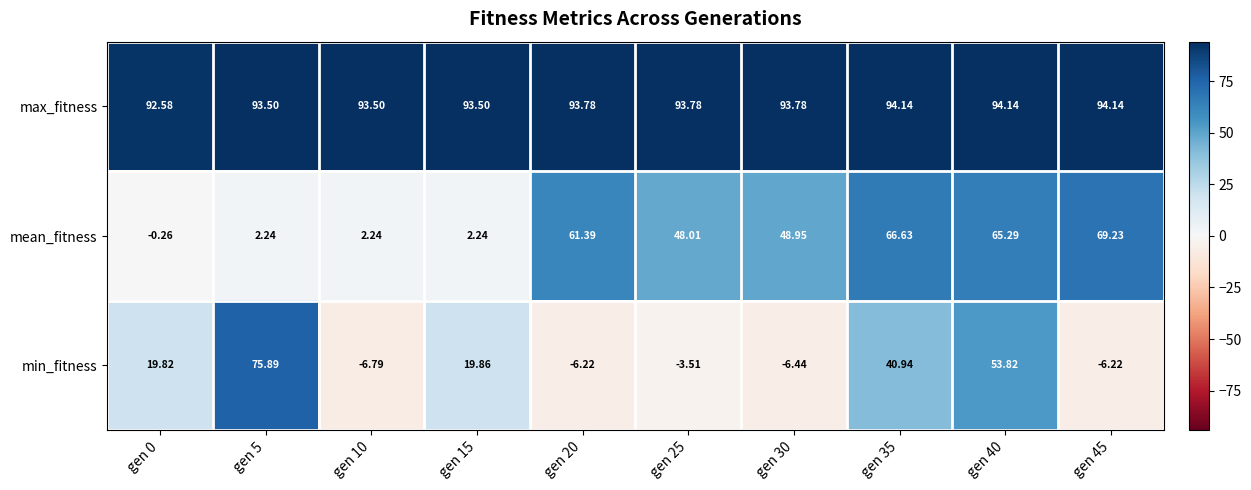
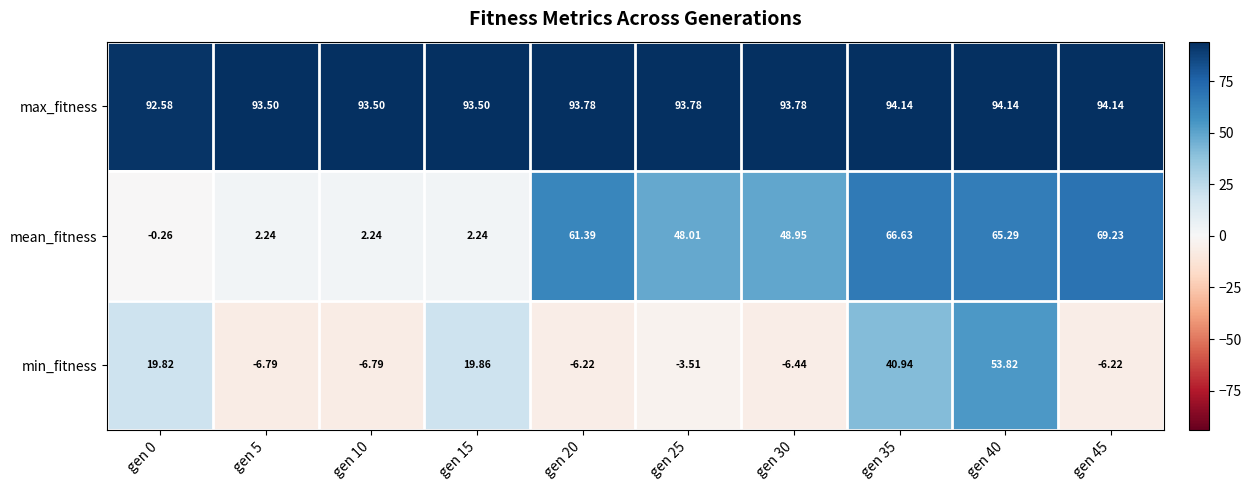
  {
    "max_fitness": {
      "gen 0": 92.58,
      "gen 5": 93.50,
      "gen 10": 93.50,
      "gen 15": 93.50,
      "gen 20": 93.78,
      "gen 25": 93.78,
      "gen 30": 93.78,
      "gen 35": 94.14,
      "gen 40": 94.14,
      "gen 45": 94.14
    },
    "mean_fitness": {
      "gen 0": -0.26,
      "gen 5": 2.24,
      "gen 10": 2.24,
      "gen 15": 2.24,
      "gen 20": 61.39,
      "gen 25": 48.01,
      "gen 30": 48.95,
      "gen 35": 66.63,
      "gen 40": 65.29,
      "gen 45": 69.23
    },
    "min_fitness": {
      "gen 0": 19.82,
-     "gen 5": 75.89,
+     "gen 5": -6.79,
      "gen 10": -6.79,
      "gen 15": 19.86,
      "gen 20": -6.22,
      "gen 25": -3.51,
      "gen 30": -6.44,
      "gen 35": 40.94,
      "gen 40": 53.82,
      "gen 45": -6.22
    }
  }
